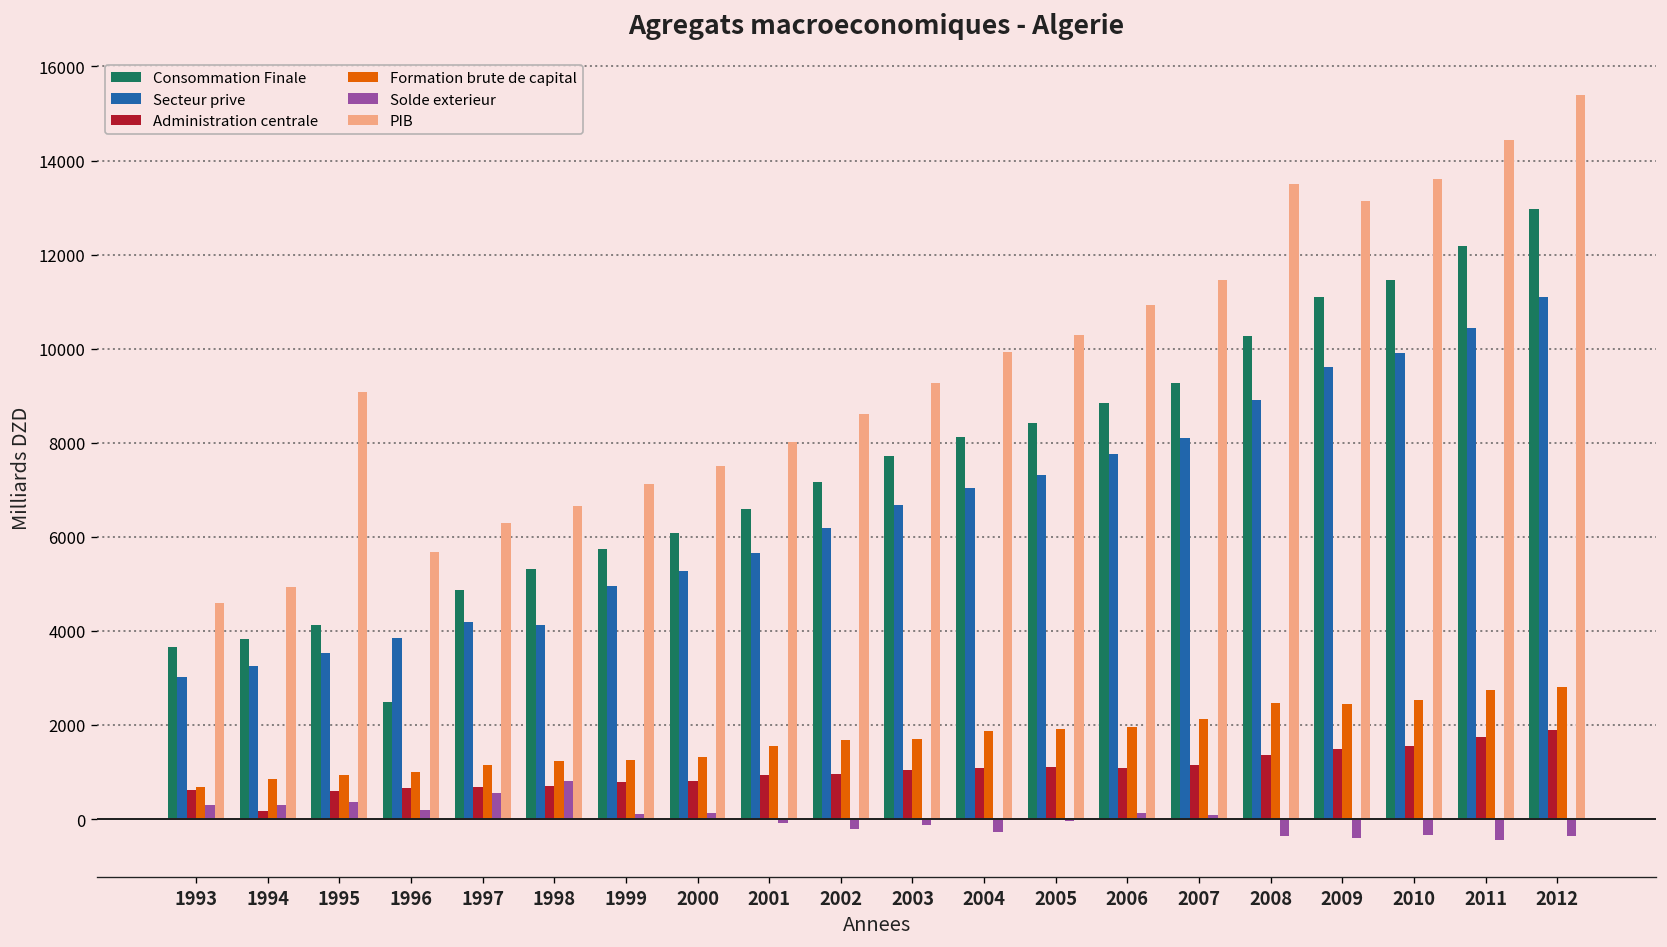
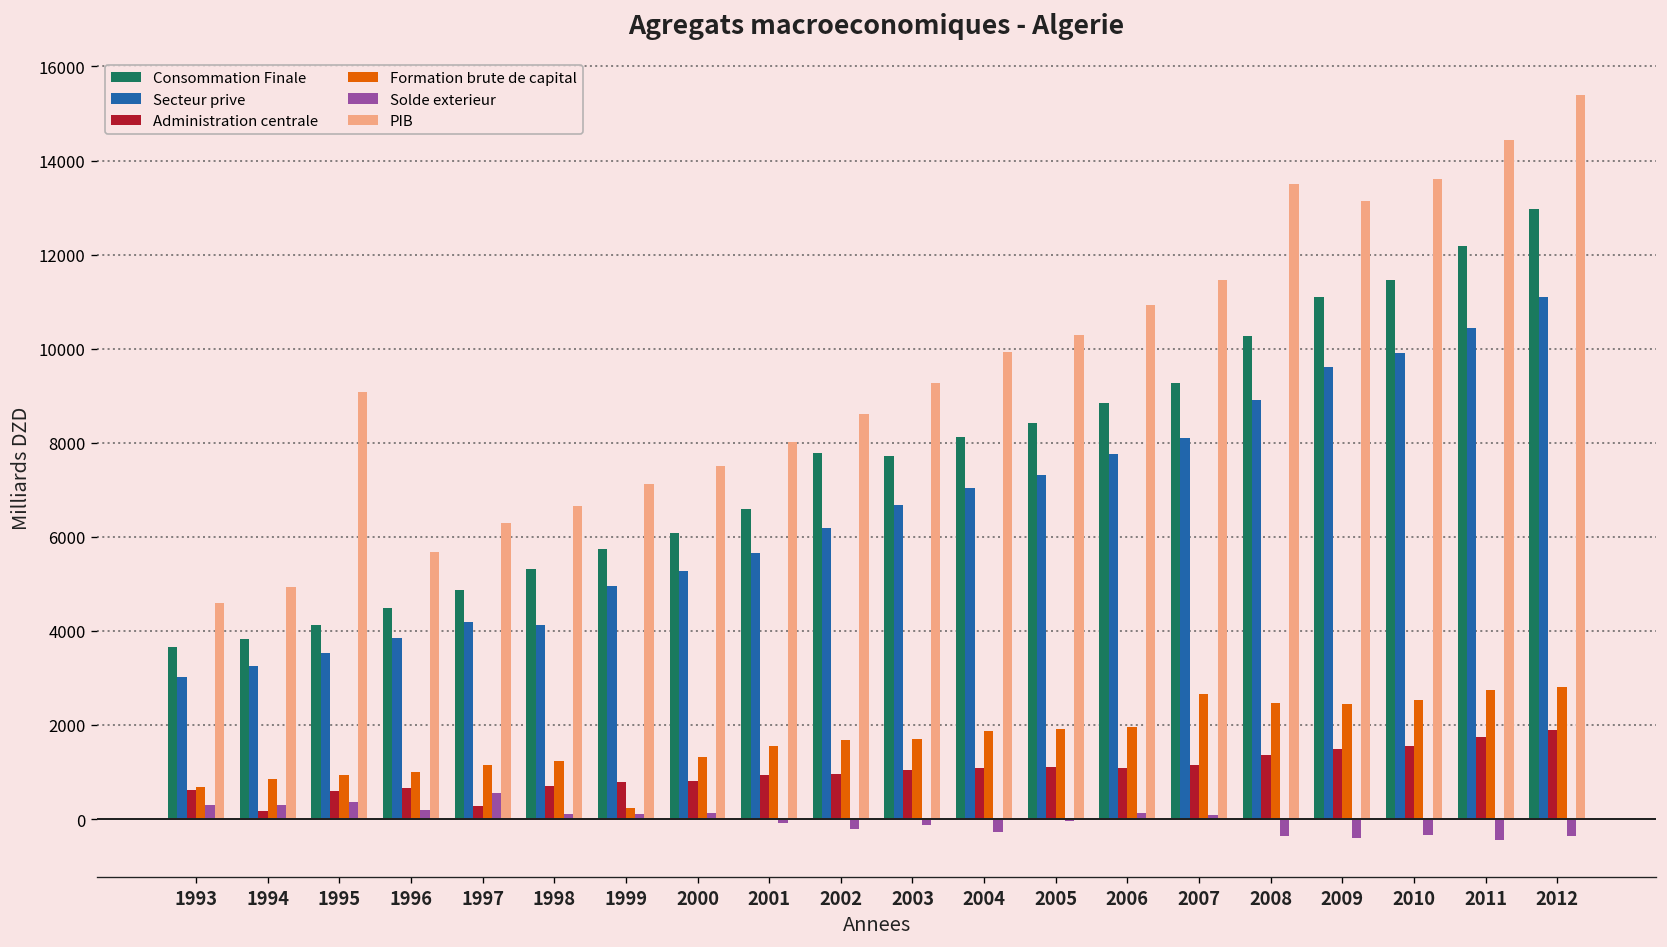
  {
    "Consommation Finale": {
      "1993": 3600,
      "1994": 3800,
      "1995": 4100,
-     "1996": 2500,
+     "1996": 4500,
      "1997": 4900,
      "1998": 5300,
      "1999": 5700,
      "2000": 6100,
      "2001": 6600,
-     "2002": 7200,
+     "2002": 7800,
      "2003": 7700,
      "2004": 8100,
      "2005": 8400,
      "2006": 8800,
      "2007": 9300,
      "2008": 10300,
      "2009": 11100,
      "2010": 11500,
      "2011": 12200,
      "2012": 13000
    },
    "Secteur prive": {
      "1993": 3000,
      "1994": 3300,
      "1995": 3500,
      "1996": 3800,
      "1997": 4200,
      "1998": 4100,
      "1999": 5000,
      "2000": 5300,
      "2001": 5700,
      "2002": 6200,
      "2003": 6700,
      "2004": 7000,
      "2005": 7300,
      "2006": 7800,
      "2007": 8100,
      "2008": 8900,
      "2009": 9600,
      "2010": 9900,
      "2011": 10400,
      "2012": 11100
    },
    "Administration centrale": {
      "1993": 600,
      "1994": 200,
      "1995": 600,
      "1996": 700,
-     "1997": 700,
+     "1997": 300,
      "1998": 700,
      "1999": 800,
      "2000": 800,
      "2001": 900,
      "2002": 1000,
      "2003": 1000,
      "2004": 1100,
      "2005": 1100,
      "2006": 1100,
      "2007": 1200,
      "2008": 1400,
      "2009": 1500,
      "2010": 1600,
      "2011": 1700,
      "2012": 1900
    },
    "Formation brute de capital": {
      "1993": 700,
      "1994": 800,
      "1995": 900,
      "1996": 1000,
      "1997": 1100,
      "1998": 1200,
-     "1999": 1200,
+     "1999": 200,
      "2000": 1300,
      "2001": 1500,
      "2002": 1700,
      "2003": 1700,
      "2004": 1900,
      "2005": 1900,
      "2006": 2000,
-     "2007": 2100,
+     "2007": 2700,
      "2008": 2500,
      "2009": 2400,
      "2010": 2500,
      "2011": 2700,
      "2012": 2800
    },
    "Solde exterieur": {
      "1993": 300,
      "1994": 300,
      "1995": 400,
      "1996": 200,
      "1997": 600,
-     "1998": 800,
+     "1998": 100,
      "1999": 100,
      "2000": 100,
      "2001": -100,
      "2002": -200,
      "2003": -100,
      "2004": -300,
      "2006": 100,
      "2007": 100,
      "2008": -400,
      "2009": -400,
      "2010": -300,
      "2011": -400,
      "2012": -400
    },
    "PIB": {
      "1993": 4600,
      "1994": 4900,
      "1995": 9100,
      "1996": 5700,
      "1997": 6300,
      "1998": 6700,
      "1999": 7100,
      "2000": 7500,
      "2001": 8000,
      "2002": 8600,
      "2003": 9300,
      "2004": 9900,
      "2005": 10300,
      "2006": 10900,
      "2007": 11500,
      "2008": 13500,
      "2009": 13100,
      "2010": 13600,
      "2011": 14400,
      "2012": 15400
    }
  }
